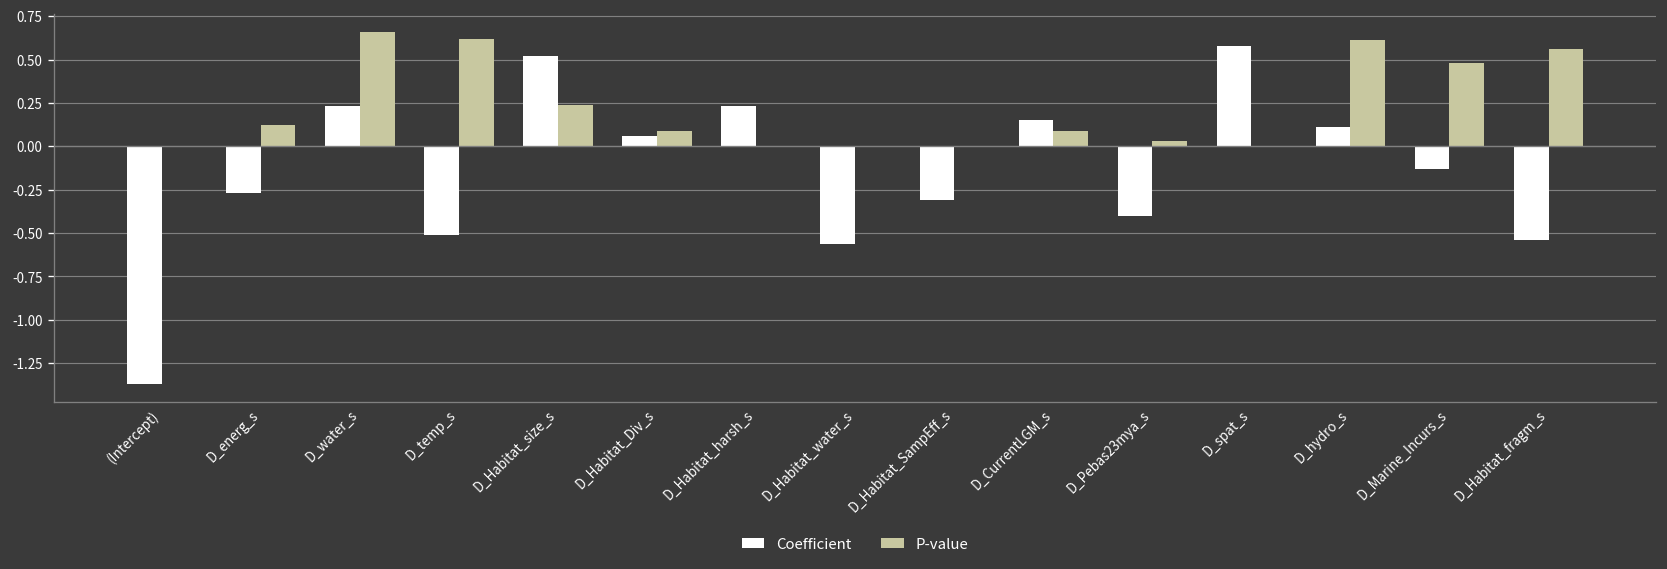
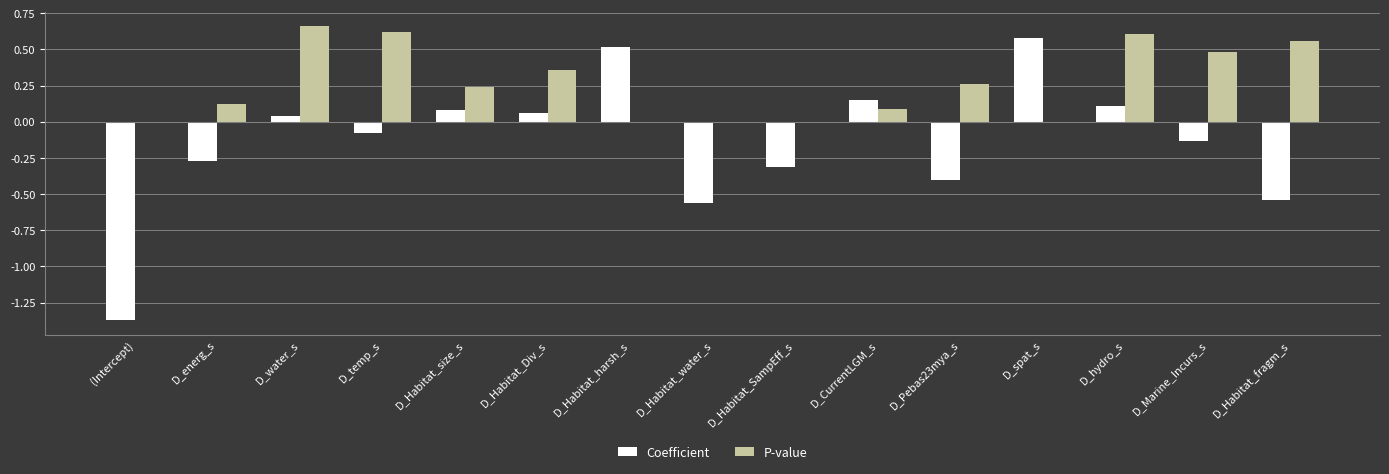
  {
    "Coefficient": {
      "(Intercept)": -1.37,
      "D_energ_s": -0.27,
-     "D_water_s": 0.23,
-     "D_temp_s": -0.51,
-     "D_Habitat_size_s": 0.52,
+     "D_water_s": 0.04,
+     "D_temp_s": -0.08,
+     "D_Habitat_size_s": 0.08,
      "D_Habitat_Div_s": 0.06,
-     "D_Habitat_harsh_s": 0.23,
+     "D_Habitat_harsh_s": 0.52,
      "D_Habitat_water_s": -0.56,
      "D_Habitat_SampEff_s": -0.31,
      "D_CurrentLGM_s": 0.15,
      "D_Pebas23mya_s": -0.40,
      "D_spat_s": 0.58,
      "D_hydro_s": 0.11,
      "D_Marine_Incurs_s": -0.13,
      "D_Habitat_fragm_s": -0.54
    },
    "P-value": {
      "(Intercept)": 0.00,
      "D_energ_s": 0.12,
      "D_water_s": 0.66,
      "D_temp_s": 0.62,
      "D_Habitat_size_s": 0.24,
-     "D_Habitat_Div_s": 0.09,
+     "D_Habitat_Div_s": 0.36,
      "D_Habitat_harsh_s": 0.00,
      "D_Habitat_water_s": 0.00,
      "D_Habitat_SampEff_s": 0.00,
      "D_CurrentLGM_s": 0.09,
-     "D_Pebas23mya_s": 0.03,
+     "D_Pebas23mya_s": 0.26,
      "D_spat_s": 0.00,
      "D_hydro_s": 0.61,
      "D_Marine_Incurs_s": 0.48,
      "D_Habitat_fragm_s": 0.56
    }
  }
